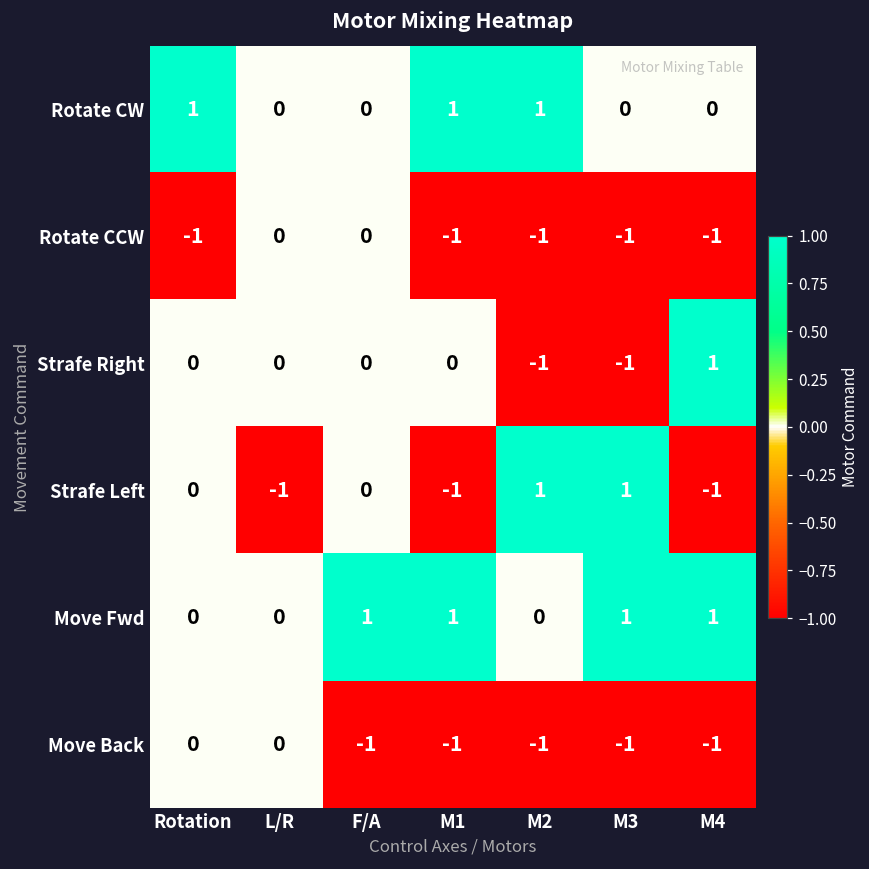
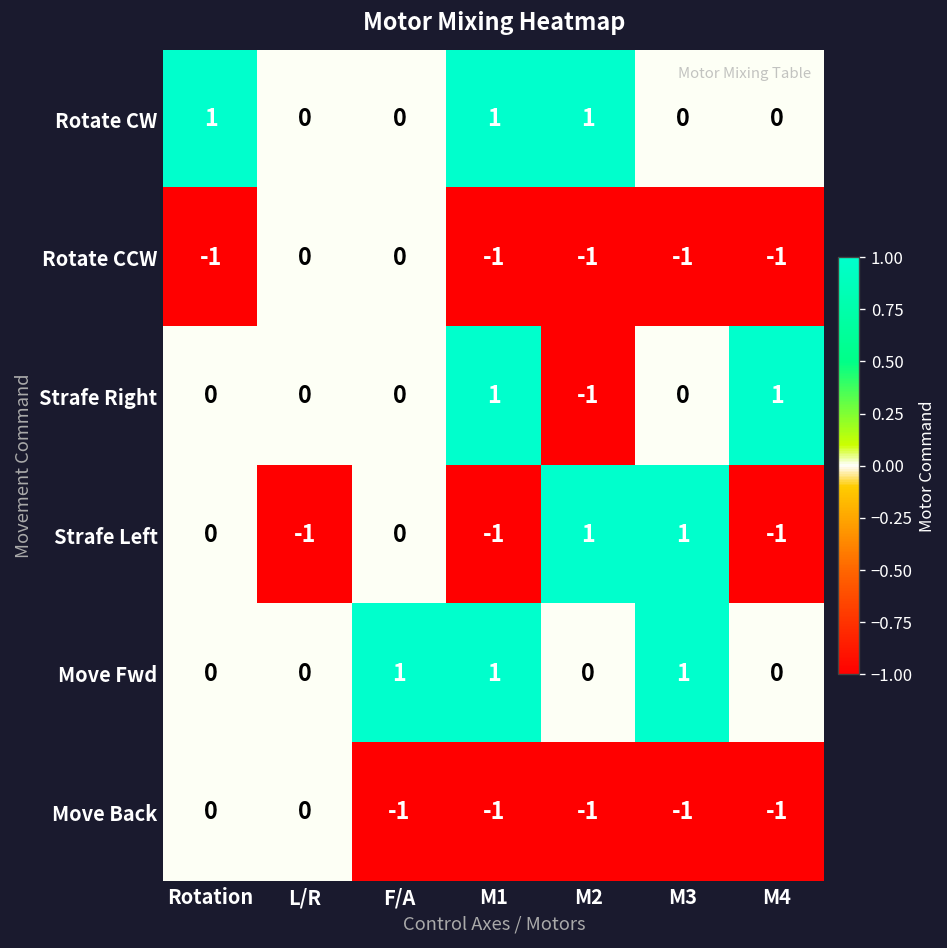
  {
    "Rotate CW": {
      "Rotation": 1,
      "L/R": 0,
      "F/A": 0,
      "M1": 1,
      "M2": 1,
      "M3": 0
    },
    "Rotate CCW": {
      "Rotation": -1,
      "L/R": 0,
      "F/A": 0,
      "M1": -1,
      "M2": -1,
      "M3": -1,
      "M4": -1
    },
    "Strafe Right": {
      "Rotation": 0,
      "L/R": 0,
      "F/A": 0,
-     "M1": 0,
+     "M1": 1,
      "M2": -1,
-     "M3": -1,
+     "M3": 0,
      "M4": 1
    },
    "Strafe Left": {
      "Rotation": 0,
      "L/R": -1,
      "F/A": 0,
      "M1": -1,
      "M2": 1,
      "M3": 1,
      "M4": -1
    },
    "Move Fwd": {
      "Rotation": 0,
      "L/R": 0,
      "F/A": 1,
      "M1": 1,
      "M2": 0,
      "M3": 1,
-     "M4": 1
+     "M4": 0
    },
    "Move Back": {
      "Rotation": 0,
      "L/R": 0,
      "F/A": -1,
      "M1": -1,
      "M2": -1,
      "M3": -1,
      "M4": -1
    }
  }
